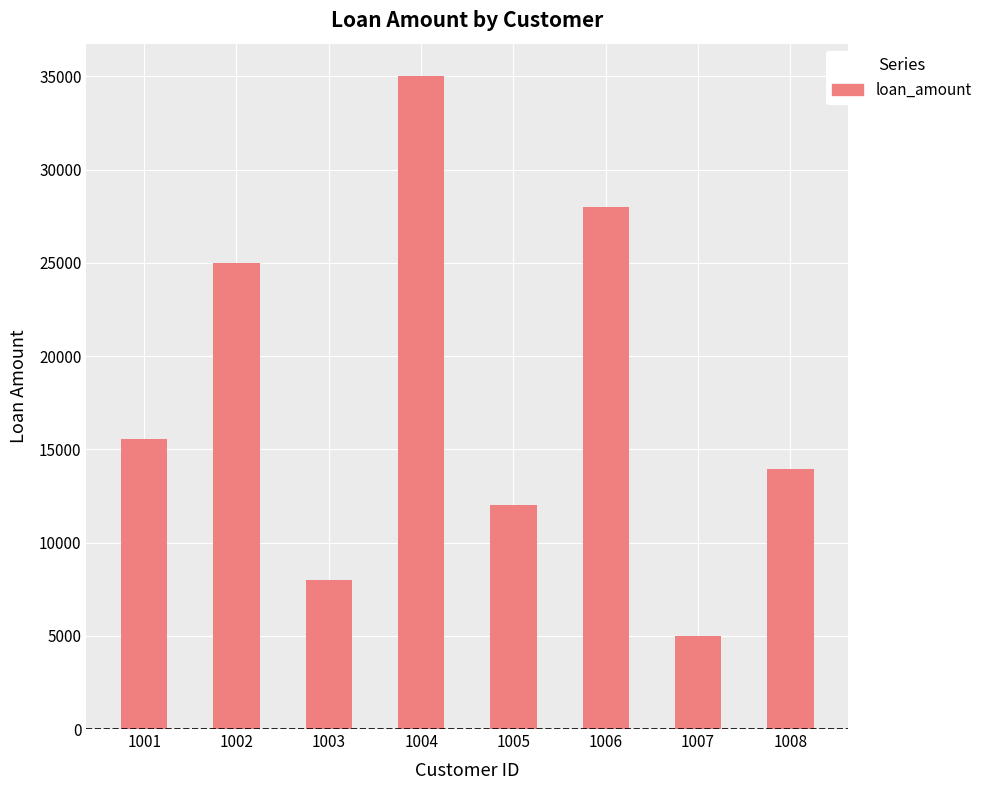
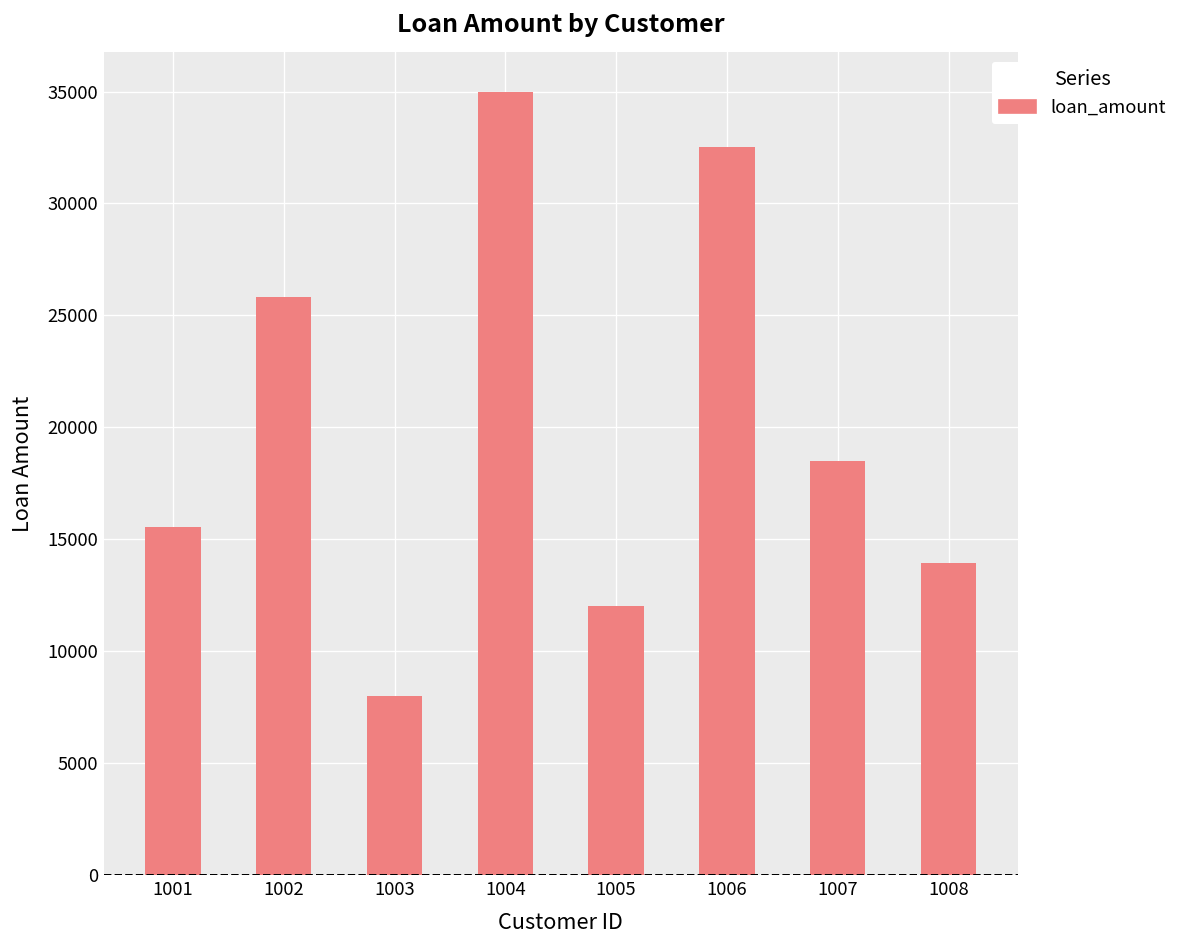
  {
    "1001": 15500,
-   "1002": 25000,
+   "1002": 25800,
    "1003": 8000,
    "1004": 35000,
    "1005": 12000,
-   "1006": 28000,
-   "1007": 5000,
+   "1006": 32500,
+   "1007": 18500,
    "1008": 14000
  }
